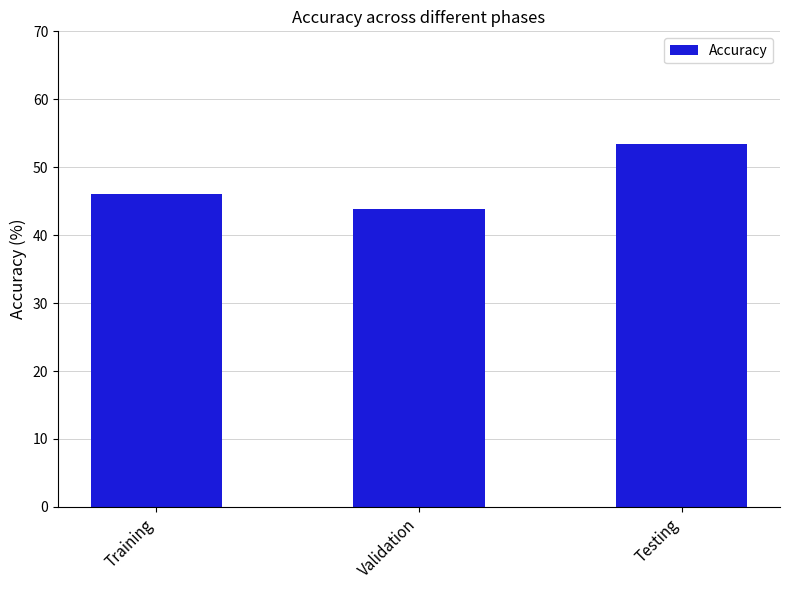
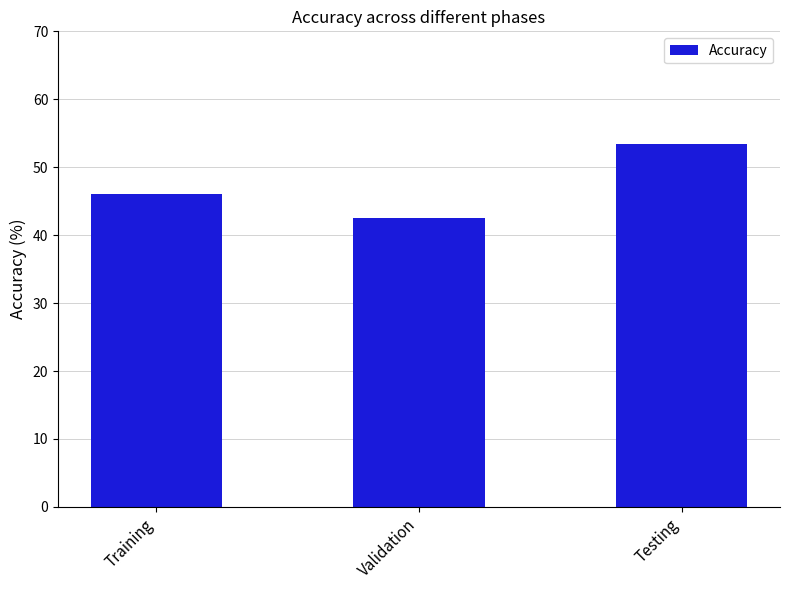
  {
    "Training": 46,
-   "Validation": 44,
+   "Validation": 43,
    "Testing": 53
  }
